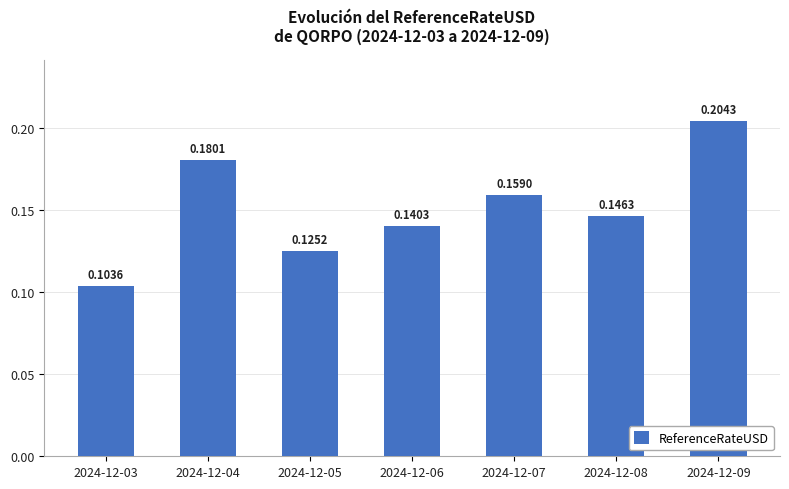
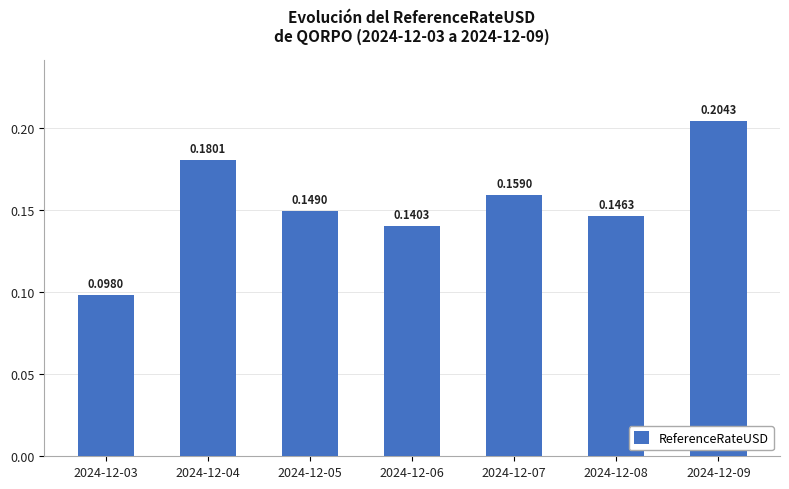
  {
-   "2024-12-03": 0.1036,
+   "2024-12-03": 0.0980,
    "2024-12-04": 0.1801,
-   "2024-12-05": 0.1252,
+   "2024-12-05": 0.1490,
    "2024-12-06": 0.1403,
    "2024-12-07": 0.1590,
    "2024-12-08": 0.1463,
    "2024-12-09": 0.2043
  }
